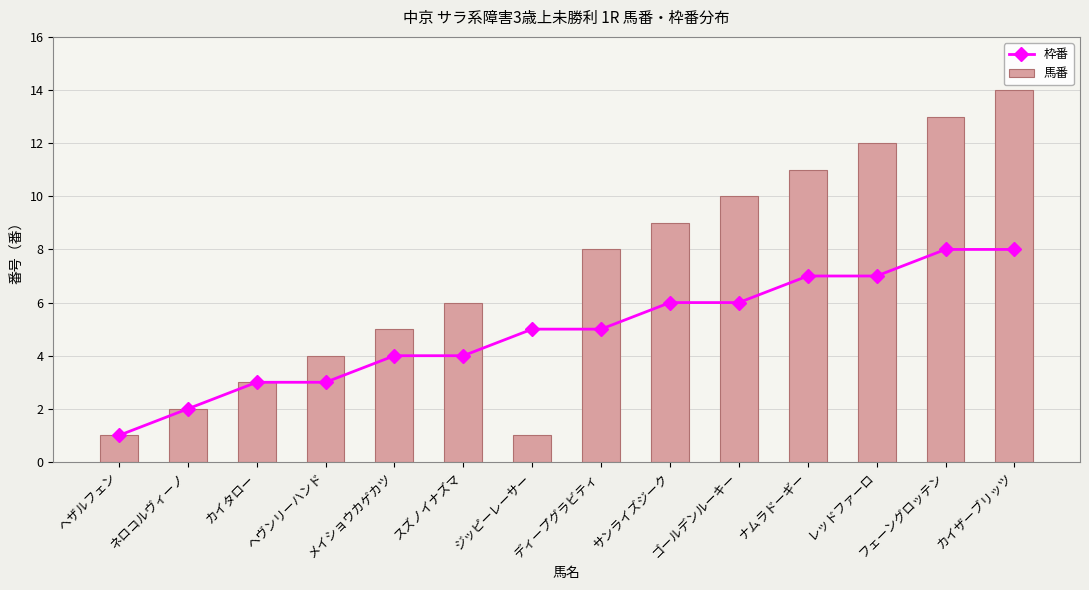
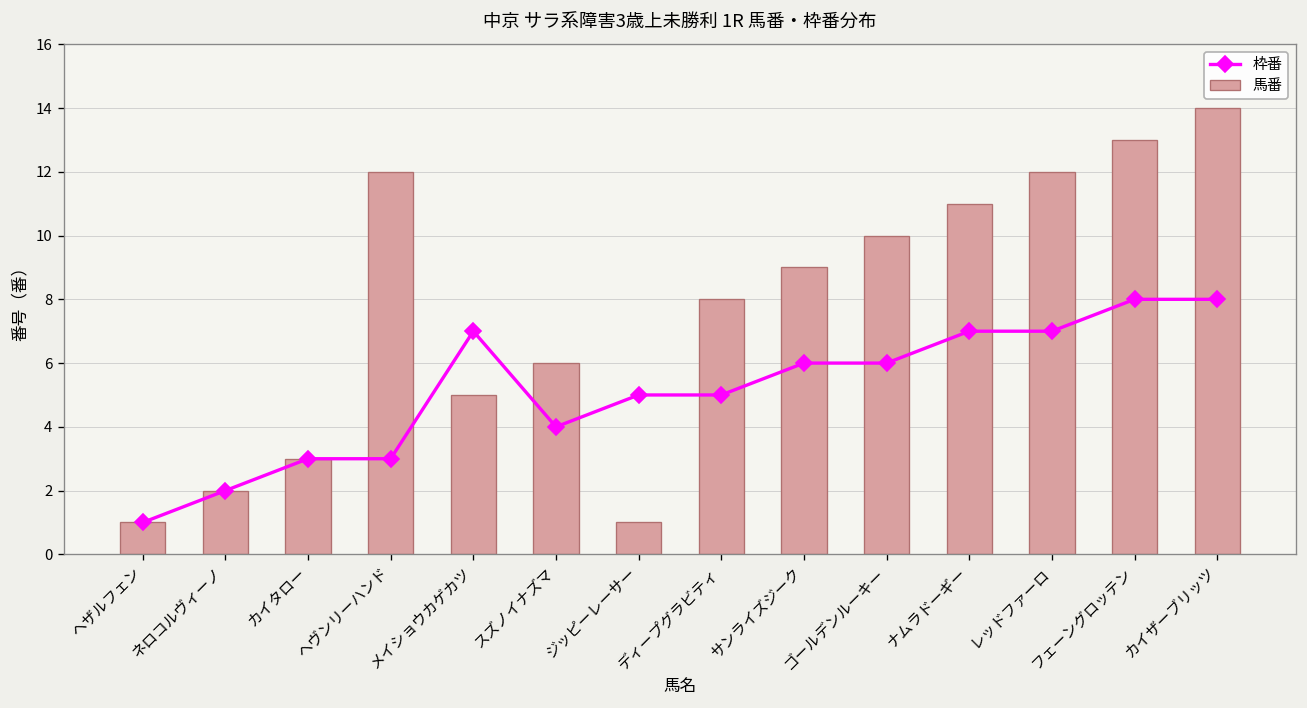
  {
    "枠番": {
      "ヘザルフェン": 1,
      "ネロコルヴィーノ": 2,
      "カイタロー": 3,
      "ヘヴンリーハンド": 3,
-     "メイショウカゲカツ": 4,
+     "メイショウカゲカツ": 7,
      "スズノイナズマ": 4,
      "ジッピーレーサー": 5,
      "ディープグラビティ": 5,
      "サンライズジーク": 6,
      "ゴールデンルーキー": 6,
      "ナムラドーギー": 7,
      "レッドファーロ": 7,
      "フェーングロッテン": 8,
      "カイザーブリッツ": 8
    },
    "馬番": {
      "ヘザルフェン": 1,
      "ネロコルヴィーノ": 2,
      "カイタロー": 3,
-     "ヘヴンリーハンド": 4,
+     "ヘヴンリーハンド": 12,
      "メイショウカゲカツ": 5,
      "スズノイナズマ": 6,
      "ジッピーレーサー": 1,
      "ディープグラビティ": 8,
      "サンライズジーク": 9,
      "ゴールデンルーキー": 10,
      "ナムラドーギー": 11,
      "レッドファーロ": 12,
      "フェーングロッテン": 13,
      "カイザーブリッツ": 14
    }
  }
